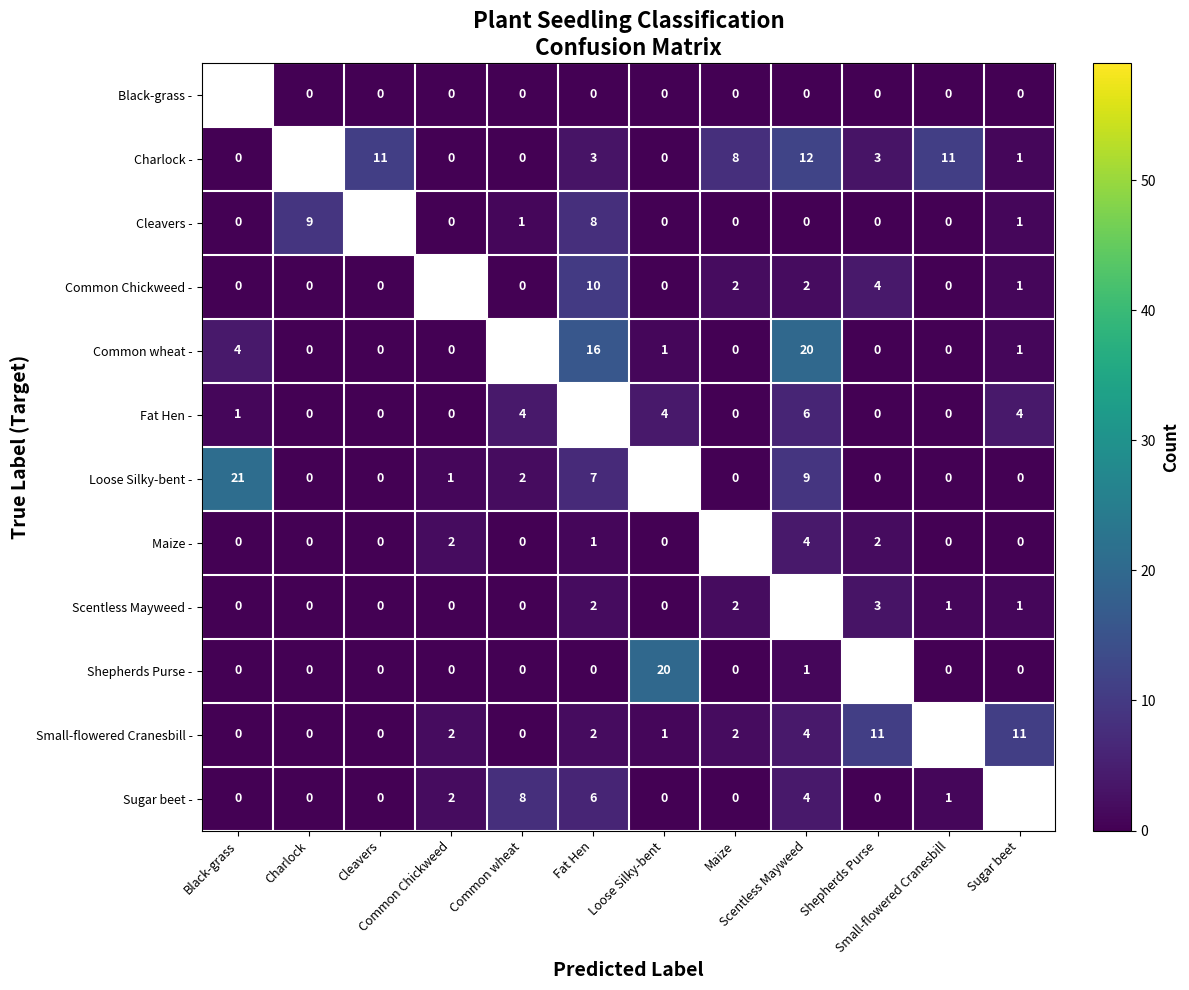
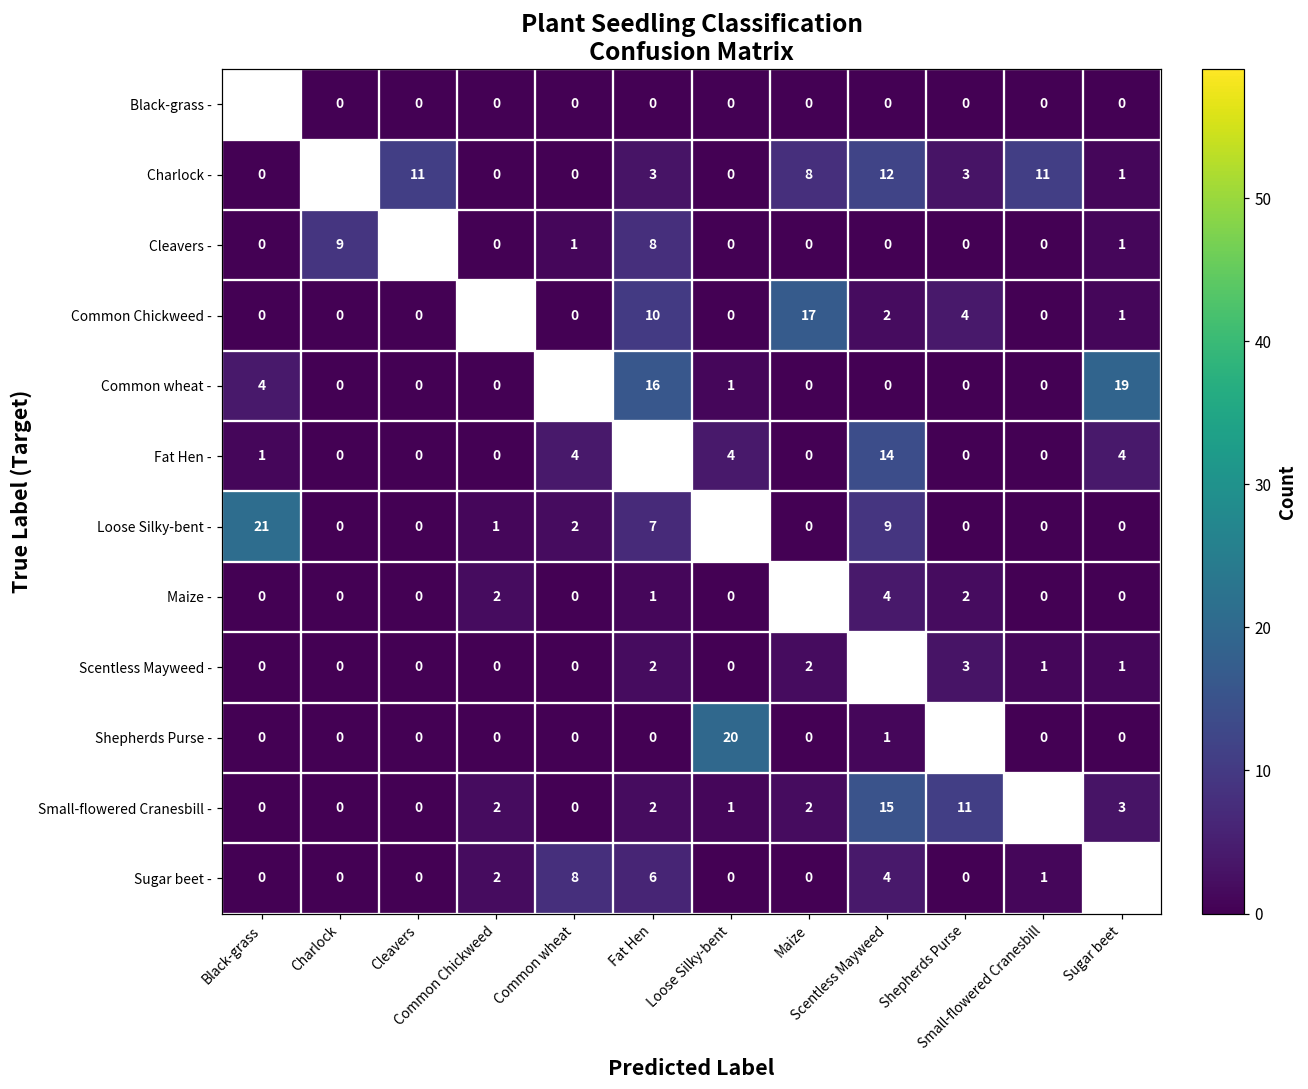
  {
    "Black-grass -": {
      "Charlock": 0,
      "Cleavers": 0,
      "Common Chickweed": 0,
      "Common wheat": 0,
      "Fat Hen": 0,
      "Loose Silky-bent": 0,
      "Maize": 0,
      "Scentless Mayweed": 0,
      "Shepherds Purse": 0,
      "Small-flowered Cranesbill": 0,
      "Sugar beet": 0
    },
    "Charlock -": {
      "Black-grass": 0,
      "Cleavers": 11,
      "Common Chickweed": 0,
      "Common wheat": 0,
      "Fat Hen": 3,
      "Loose Silky-bent": 0,
      "Maize": 8,
      "Scentless Mayweed": 12,
      "Shepherds Purse": 3,
      "Small-flowered Cranesbill": 11,
      "Sugar beet": 1
    },
    "Cleavers -": {
      "Black-grass": 0,
      "Charlock": 9,
      "Common Chickweed": 0,
      "Common wheat": 1,
      "Fat Hen": 8,
      "Loose Silky-bent": 0,
      "Maize": 0,
      "Scentless Mayweed": 0,
      "Shepherds Purse": 0,
      "Small-flowered Cranesbill": 0,
      "Sugar beet": 1
    },
    "Common Chickweed -": {
      "Black-grass": 0,
      "Charlock": 0,
      "Cleavers": 0,
      "Common wheat": 0,
      "Fat Hen": 10,
      "Loose Silky-bent": 0,
-     "Maize": 2,
+     "Maize": 17,
      "Scentless Mayweed": 2,
      "Shepherds Purse": 4,
      "Small-flowered Cranesbill": 0,
      "Sugar beet": 1
    },
    "Common wheat -": {
      "Black-grass": 4,
      "Charlock": 0,
      "Cleavers": 0,
      "Common Chickweed": 0,
      "Fat Hen": 16,
      "Loose Silky-bent": 1,
      "Maize": 0,
-     "Scentless Mayweed": 20,
+     "Scentless Mayweed": 0,
      "Shepherds Purse": 0,
      "Small-flowered Cranesbill": 0,
-     "Sugar beet": 1
+     "Sugar beet": 19
    },
    "Fat Hen -": {
      "Black-grass": 1,
      "Charlock": 0,
      "Cleavers": 0,
      "Common Chickweed": 0,
      "Common wheat": 4,
      "Loose Silky-bent": 4,
      "Maize": 0,
-     "Scentless Mayweed": 6,
+     "Scentless Mayweed": 14,
      "Shepherds Purse": 0,
      "Small-flowered Cranesbill": 0,
      "Sugar beet": 4
    },
    "Loose Silky-bent -": {
      "Black-grass": 21,
      "Charlock": 0,
      "Cleavers": 0,
      "Common Chickweed": 1,
      "Common wheat": 2,
      "Fat Hen": 7,
      "Maize": 0,
      "Scentless Mayweed": 9,
      "Shepherds Purse": 0,
      "Small-flowered Cranesbill": 0,
      "Sugar beet": 0
    },
    "Maize -": {
      "Black-grass": 0,
      "Charlock": 0,
      "Cleavers": 0,
      "Common Chickweed": 2,
      "Common wheat": 0,
      "Fat Hen": 1,
      "Loose Silky-bent": 0,
      "Scentless Mayweed": 4,
      "Shepherds Purse": 2,
      "Small-flowered Cranesbill": 0,
      "Sugar beet": 0
    },
    "Scentless Mayweed -": {
      "Black-grass": 0,
      "Charlock": 0,
      "Cleavers": 0,
      "Common Chickweed": 0,
      "Common wheat": 0,
      "Fat Hen": 2,
      "Loose Silky-bent": 0,
      "Maize": 2,
      "Shepherds Purse": 3,
      "Small-flowered Cranesbill": 1,
      "Sugar beet": 1
    },
    "Shepherds Purse -": {
      "Black-grass": 0,
      "Charlock": 0,
      "Cleavers": 0,
      "Common Chickweed": 0,
      "Common wheat": 0,
      "Fat Hen": 0,
      "Loose Silky-bent": 20,
      "Maize": 0,
      "Scentless Mayweed": 1,
      "Small-flowered Cranesbill": 0,
      "Sugar beet": 0
    },
    "Small-flowered Cranesbill -": {
      "Black-grass": 0,
      "Charlock": 0,
      "Cleavers": 0,
      "Common Chickweed": 2,
      "Common wheat": 0,
      "Fat Hen": 2,
      "Loose Silky-bent": 1,
      "Maize": 2,
-     "Scentless Mayweed": 4,
+     "Scentless Mayweed": 15,
      "Shepherds Purse": 11,
-     "Sugar beet": 11
+     "Sugar beet": 3
    },
    "Sugar beet -": {
      "Black-grass": 0,
      "Charlock": 0,
      "Cleavers": 0,
      "Common Chickweed": 2,
      "Common wheat": 8,
      "Fat Hen": 6,
      "Loose Silky-bent": 0,
      "Maize": 0,
      "Scentless Mayweed": 4,
      "Shepherds Purse": 0,
      "Small-flowered Cranesbill": 1
    }
  }
